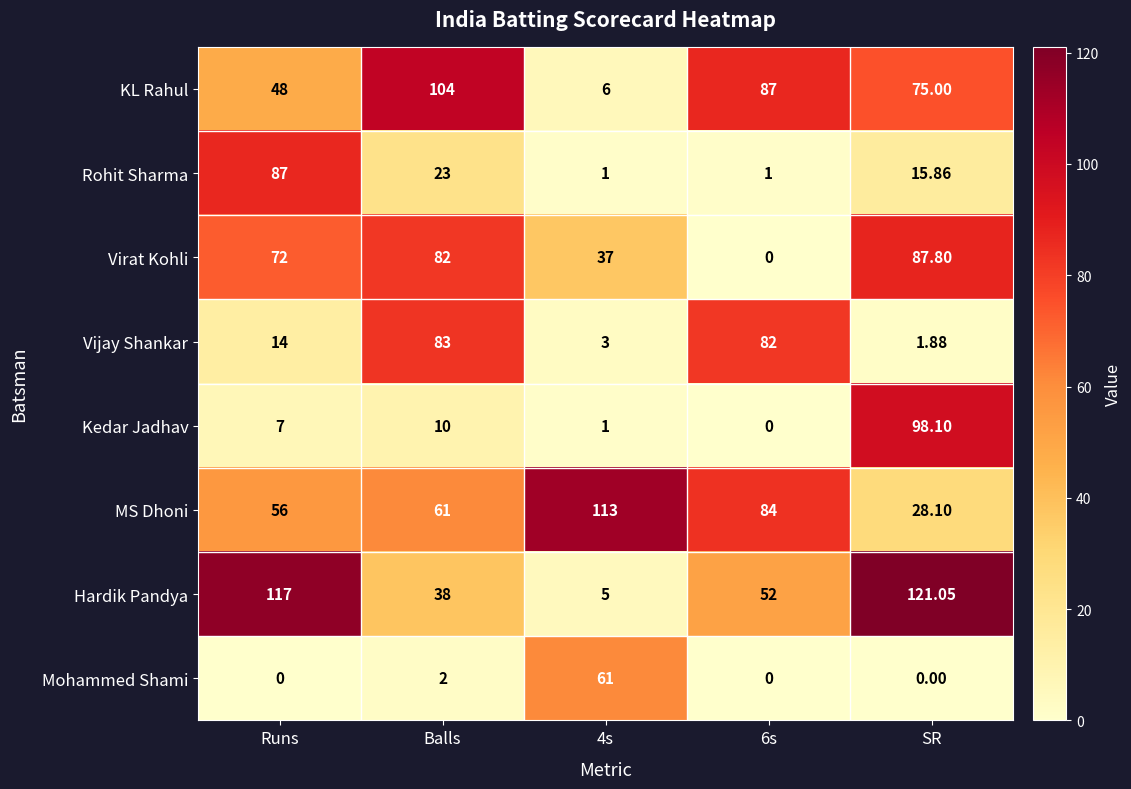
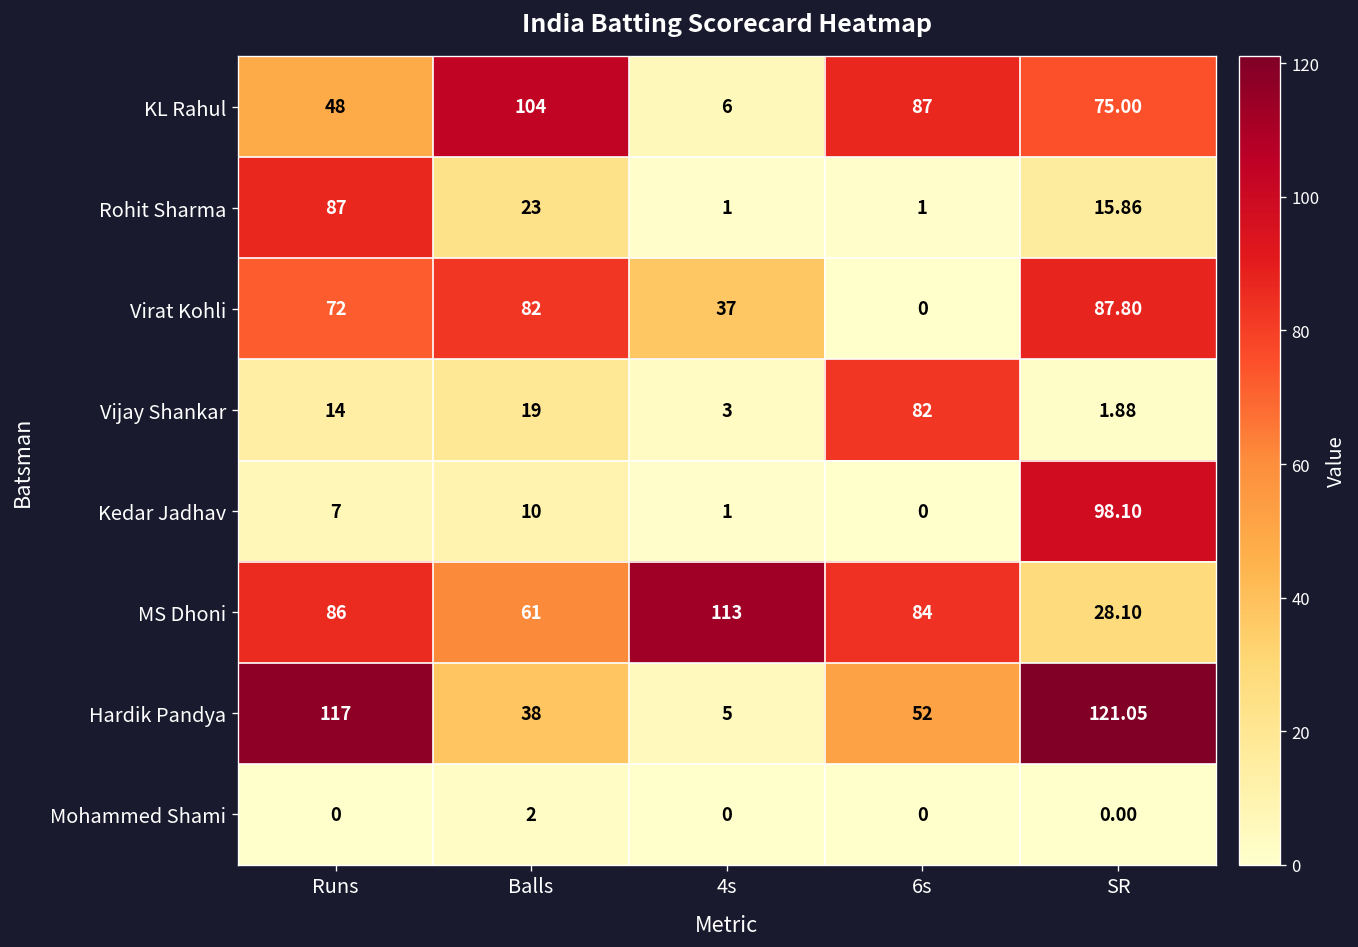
  {
    "KL Rahul": {
      "Runs": 48,
      "Balls": 104,
      "4s": 6,
      "6s": 87,
      "SR": 75.00
    },
    "Rohit Sharma": {
      "Runs": 87,
      "Balls": 23,
      "4s": 1,
      "6s": 1,
      "SR": 15.86
    },
    "Virat Kohli": {
      "Runs": 72,
      "Balls": 82,
      "4s": 37,
      "6s": 0,
      "SR": 87.80
    },
    "Vijay Shankar": {
      "Runs": 14,
-     "Balls": 83,
+     "Balls": 19,
      "4s": 3,
      "6s": 82,
      "SR": 1.88
    },
    "Kedar Jadhav": {
      "Runs": 7,
      "Balls": 10,
      "4s": 1,
      "6s": 0,
      "SR": 98.10
    },
    "MS Dhoni": {
-     "Runs": 56,
+     "Runs": 86,
      "Balls": 61,
      "4s": 113,
      "6s": 84,
      "SR": 28.10
    },
    "Hardik Pandya": {
      "Runs": 117,
      "Balls": 38,
      "4s": 5,
      "6s": 52,
      "SR": 121.05
    },
    "Mohammed Shami": {
      "Runs": 0,
      "Balls": 2,
-     "4s": 61,
+     "4s": 0,
      "6s": 0,
      "SR": 0.00
    }
  }
